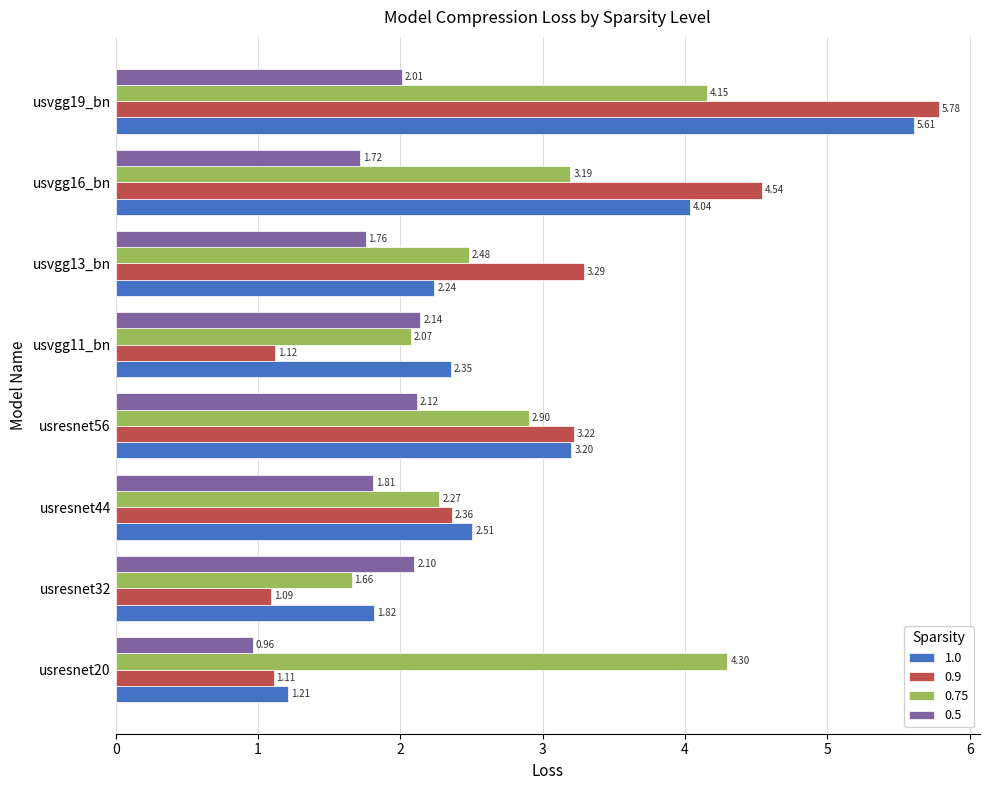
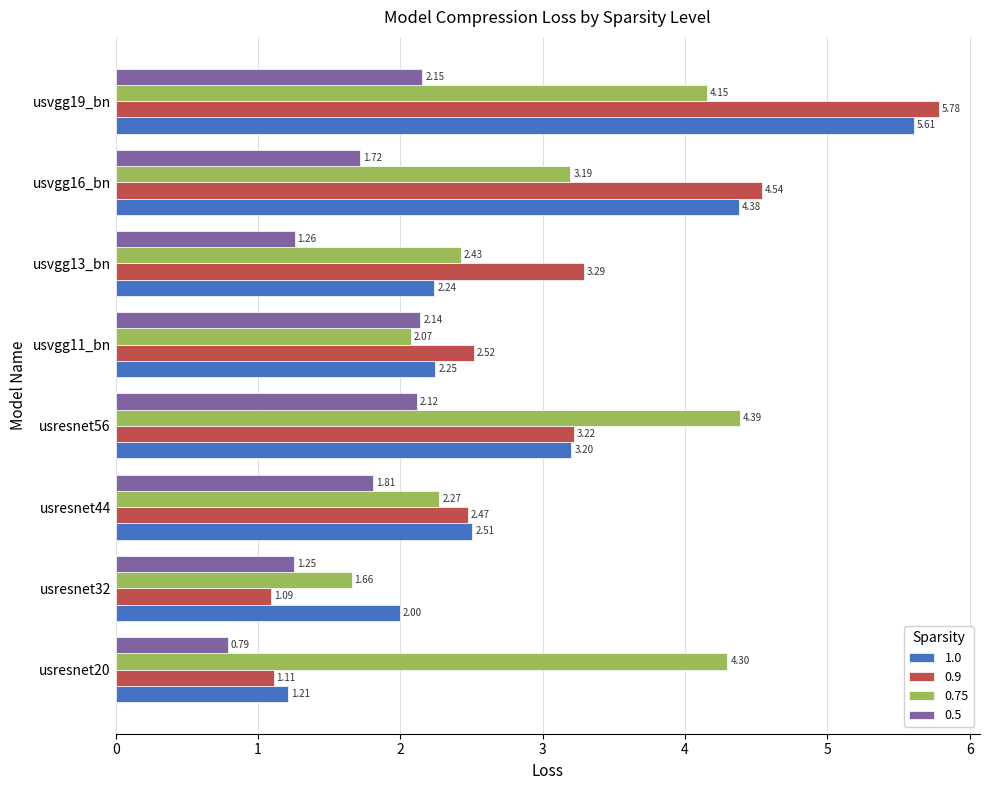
  {
    "1.0": {
      "usvgg19_bn": 5.61,
-     "usvgg16_bn": 4.04,
+     "usvgg16_bn": 4.38,
      "usvgg13_bn": 2.24,
-     "usvgg11_bn": 2.35,
+     "usvgg11_bn": 2.25,
      "usresnet56": 3.20,
      "usresnet44": 2.51,
-     "usresnet32": 1.82,
+     "usresnet32": 2.00,
      "usresnet20": 1.21
    },
    "0.9": {
      "usvgg19_bn": 5.78,
      "usvgg16_bn": 4.54,
      "usvgg13_bn": 3.29,
-     "usvgg11_bn": 1.12,
+     "usvgg11_bn": 2.52,
      "usresnet56": 3.22,
-     "usresnet44": 2.36,
+     "usresnet44": 2.47,
      "usresnet32": 1.09,
      "usresnet20": 1.11
    },
    "0.75": {
      "usvgg19_bn": 4.15,
      "usvgg16_bn": 3.19,
-     "usvgg13_bn": 2.48,
+     "usvgg13_bn": 2.43,
      "usvgg11_bn": 2.07,
-     "usresnet56": 2.90,
+     "usresnet56": 4.39,
      "usresnet44": 2.27,
      "usresnet32": 1.66,
      "usresnet20": 4.30
    },
    "0.5": {
-     "usvgg19_bn": 2.01,
+     "usvgg19_bn": 2.15,
      "usvgg16_bn": 1.72,
-     "usvgg13_bn": 1.76,
+     "usvgg13_bn": 1.26,
      "usvgg11_bn": 2.14,
      "usresnet56": 2.12,
      "usresnet44": 1.81,
-     "usresnet32": 2.10,
-     "usresnet20": 0.96
+     "usresnet32": 1.25,
+     "usresnet20": 0.79
    }
  }
